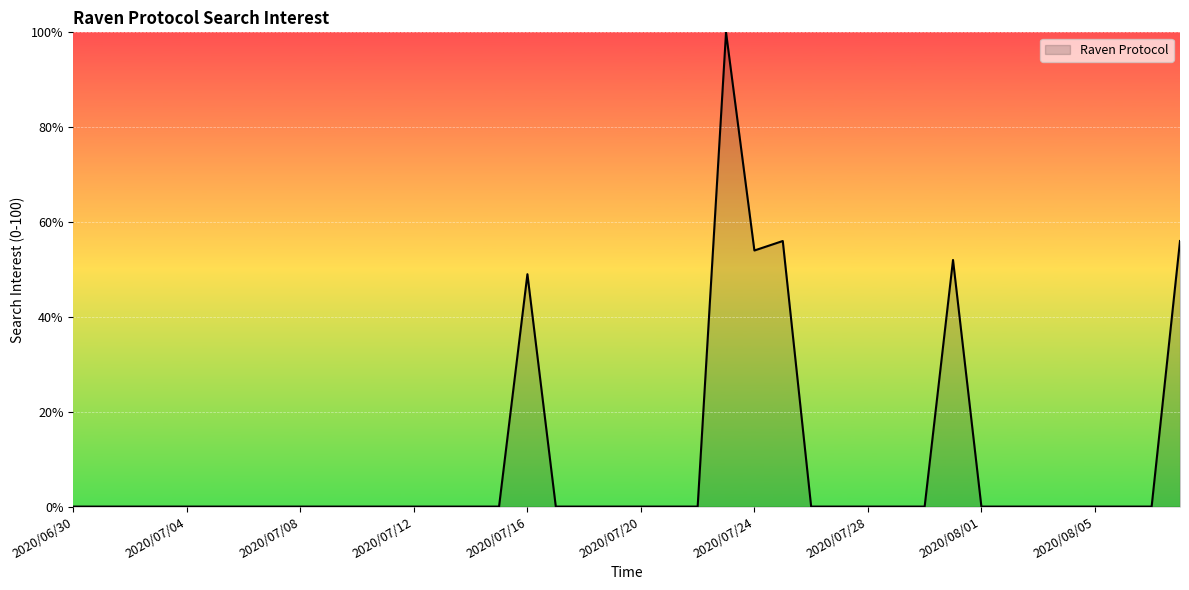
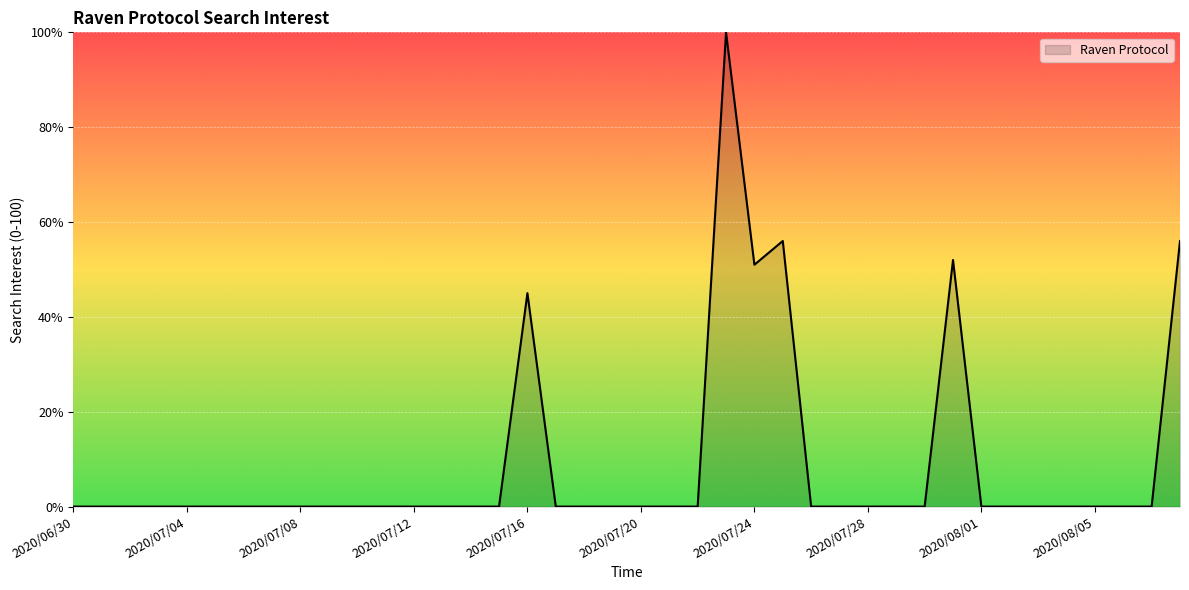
  {
    "2020/06/30": "0%",
    "2020/07/04": "0%",
    "2020/07/08": "0%",
    "2020/07/12": "0%",
-   "2020/07/16": "49%",
+   "2020/07/16": "45%",
    "2020/07/20": "0%",
-   "2020/07/24": "54%",
+   "2020/07/24": "51%",
    "2020/07/28": "0%",
    "2020/08/01": "0%",
    "2020/08/05": "0%"
  }
